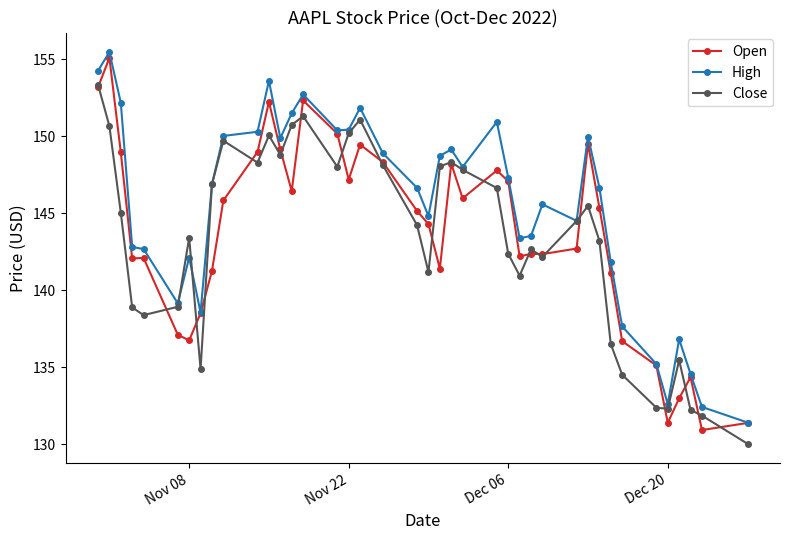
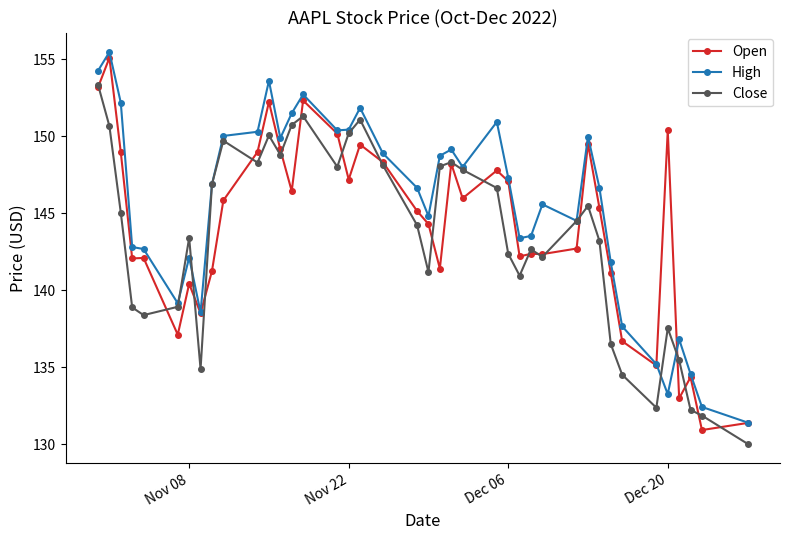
  {
    "Open": {
-     "Nov 08": 136.7,
+     "Nov 08": 140.4,
      "Nov 22": 147.2,
      "Dec 06": 147.1,
-     "Dec 20": 131.4
+     "Dec 20": 150.4
    },
    "High": {
      "Nov 08": 142.1,
      "Nov 22": 150.4,
      "Dec 06": 147.3,
-     "Dec 20": 132.6
+     "Dec 20": 133.3
    },
    "Close": {
      "Nov 08": 143.4,
      "Nov 22": 150.2,
      "Dec 06": 142.4,
-     "Dec 20": 132.3
+     "Dec 20": 137.5
    }
  }
